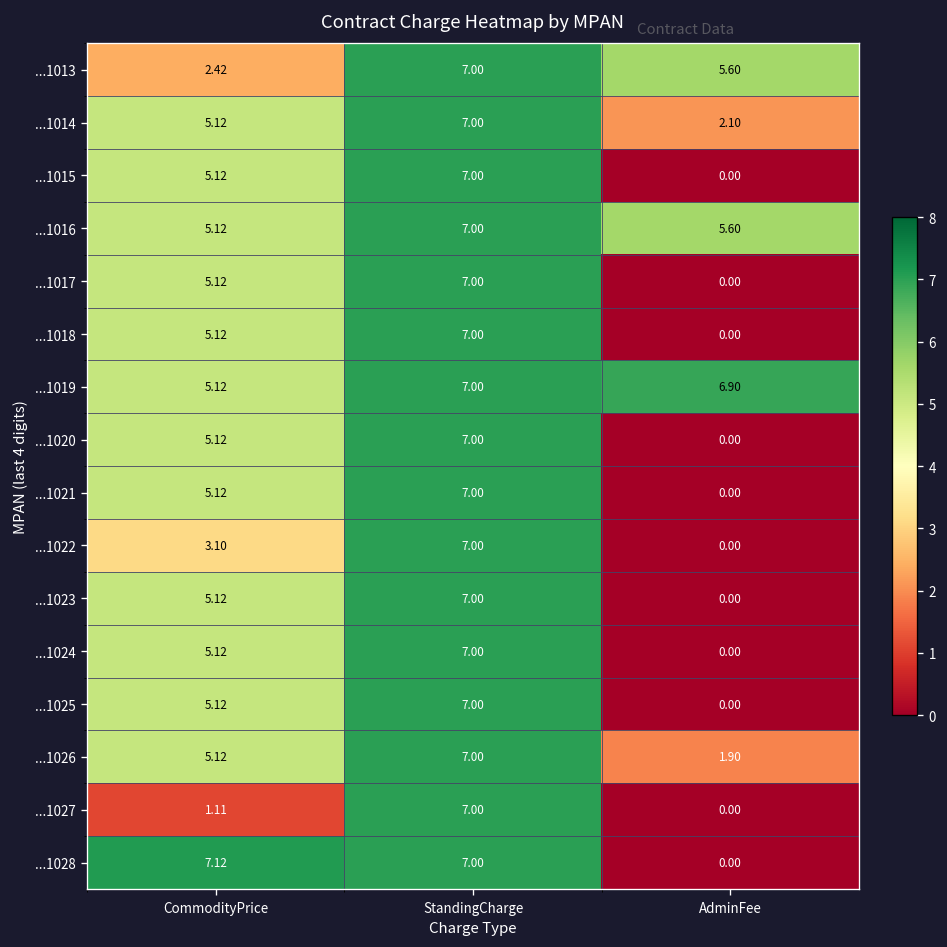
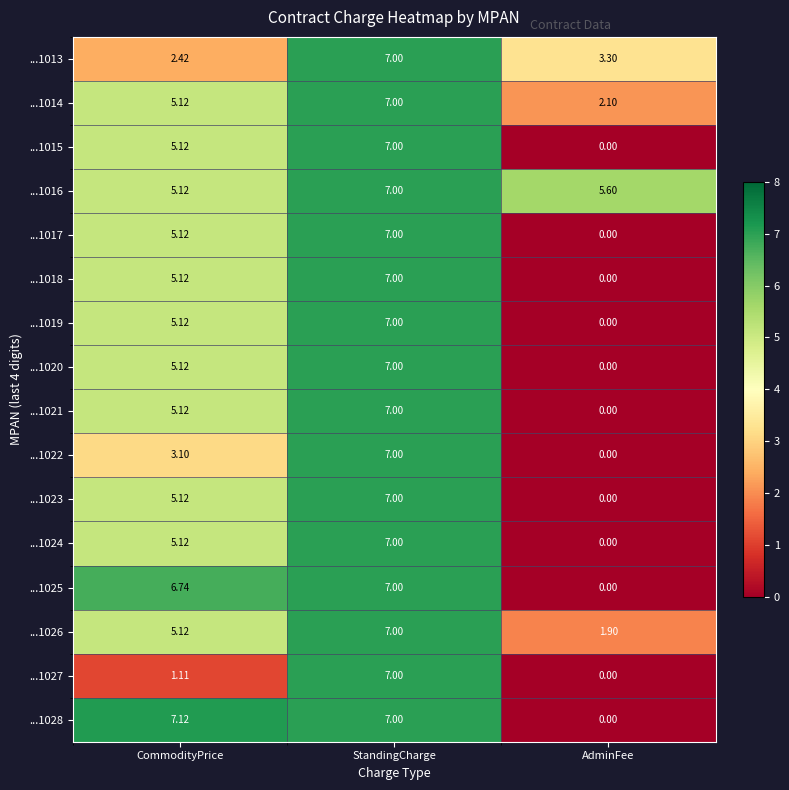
  {
    "...1013": {
      "CommodityPrice": 2.42,
      "StandingCharge": 7.00,
-     "AdminFee": 5.60
+     "AdminFee": 3.30
    },
    "...1014": {
      "CommodityPrice": 5.12,
      "StandingCharge": 7.00,
      "AdminFee": 2.10
    },
    "...1015": {
      "CommodityPrice": 5.12,
      "StandingCharge": 7.00,
      "AdminFee": 0.00
    },
    "...1016": {
      "CommodityPrice": 5.12,
      "StandingCharge": 7.00,
      "AdminFee": 5.60
    },
    "...1017": {
      "CommodityPrice": 5.12,
      "StandingCharge": 7.00,
      "AdminFee": 0.00
    },
    "...1018": {
      "CommodityPrice": 5.12,
      "StandingCharge": 7.00,
      "AdminFee": 0.00
    },
    "...1019": {
      "CommodityPrice": 5.12,
      "StandingCharge": 7.00,
-     "AdminFee": 6.90
+     "AdminFee": 0.00
    },
    "...1020": {
      "CommodityPrice": 5.12,
      "StandingCharge": 7.00,
      "AdminFee": 0.00
    },
    "...1021": {
      "CommodityPrice": 5.12,
      "StandingCharge": 7.00,
      "AdminFee": 0.00
    },
    "...1022": {
      "CommodityPrice": 3.10,
      "StandingCharge": 7.00,
      "AdminFee": 0.00
    },
    "...1023": {
      "CommodityPrice": 5.12,
      "StandingCharge": 7.00,
      "AdminFee": 0.00
    },
    "...1024": {
      "CommodityPrice": 5.12,
      "StandingCharge": 7.00,
      "AdminFee": 0.00
    },
    "...1025": {
-     "CommodityPrice": 5.12,
+     "CommodityPrice": 6.74,
      "StandingCharge": 7.00,
      "AdminFee": 0.00
    },
    "...1026": {
      "CommodityPrice": 5.12,
      "StandingCharge": 7.00,
      "AdminFee": 1.90
    },
    "...1027": {
      "CommodityPrice": 1.11,
      "StandingCharge": 7.00,
      "AdminFee": 0.00
    },
    "...1028": {
      "CommodityPrice": 7.12,
      "StandingCharge": 7.00,
      "AdminFee": 0.00
    }
  }
